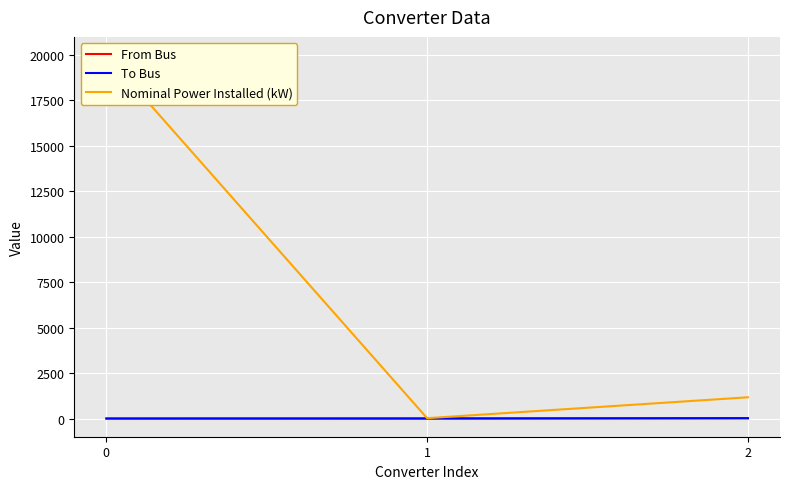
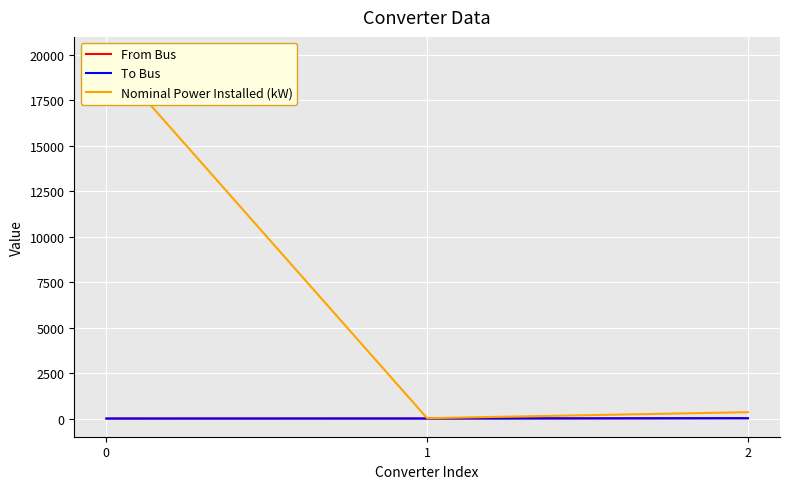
  {
    "To Bus": {
      "0": 0,
      "2": 0
    },
    "Nominal Power Installed (kW)": {
-     "2": 1200
+     "2": 400
    }
  }
